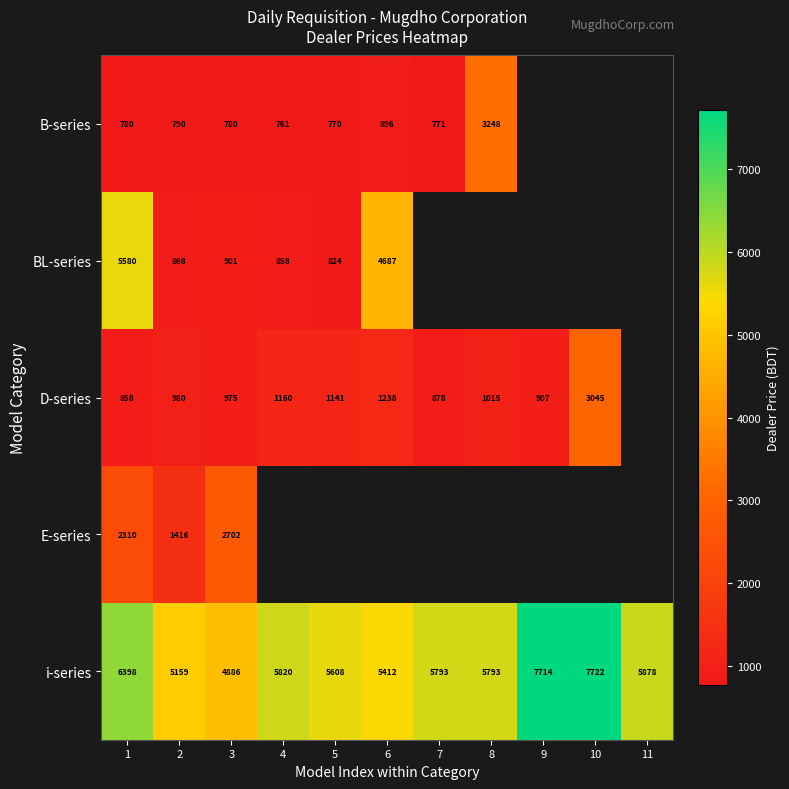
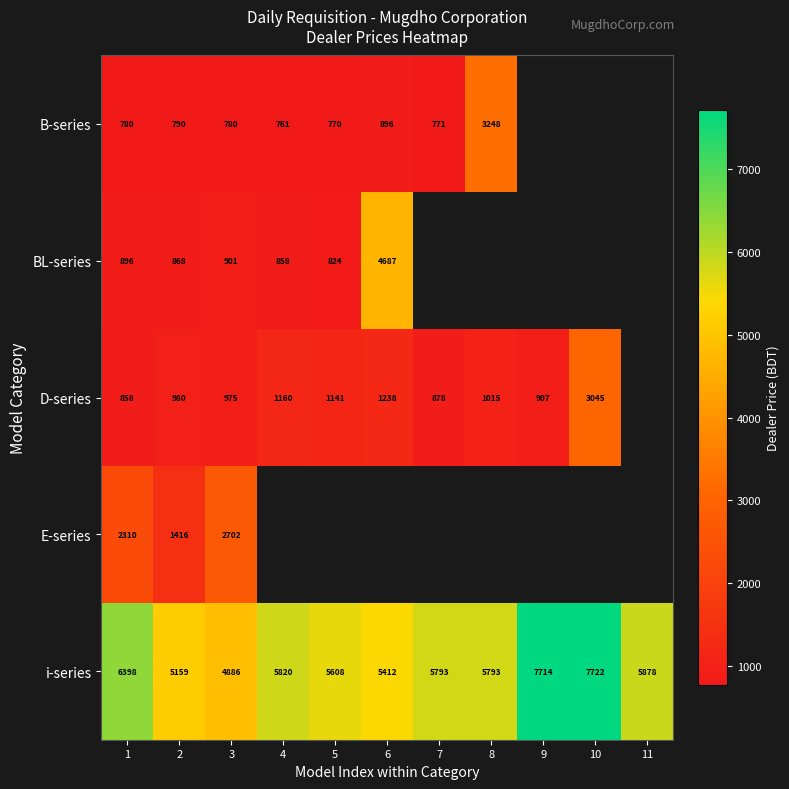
  {
    "B-series": {
      "1": 780,
      "2": 790,
      "3": 780,
      "4": 761,
      "5": 770,
      "6": 896,
      "7": 771,
      "8": 3248
    },
    "BL-series": {
-     "1": 5580,
+     "1": 896,
      "2": 868,
      "3": 901,
      "4": 858,
      "5": 824,
      "6": 4687
    },
    "D-series": {
      "1": 858,
      "2": 980,
      "3": 975,
      "4": 1160,
      "5": 1141,
      "6": 1238,
      "7": 878,
      "8": 1015,
      "9": 907,
      "10": 3045
    },
    "E-series": {
      "1": 2310,
      "2": 1416,
      "3": 2702
    },
    "i-series": {
      "1": 6398,
      "2": 5159,
      "3": 4886,
      "4": 5820,
      "5": 5608,
      "6": 5412,
      "7": 5793,
      "8": 5793,
      "9": 7714,
      "10": 7722,
      "11": 5878
    }
  }
